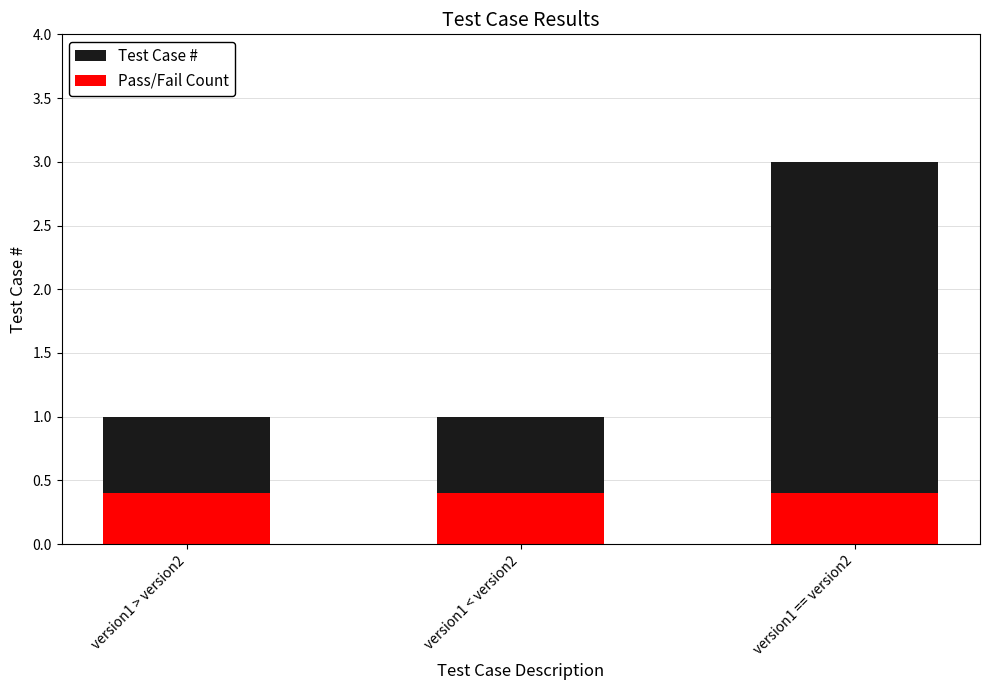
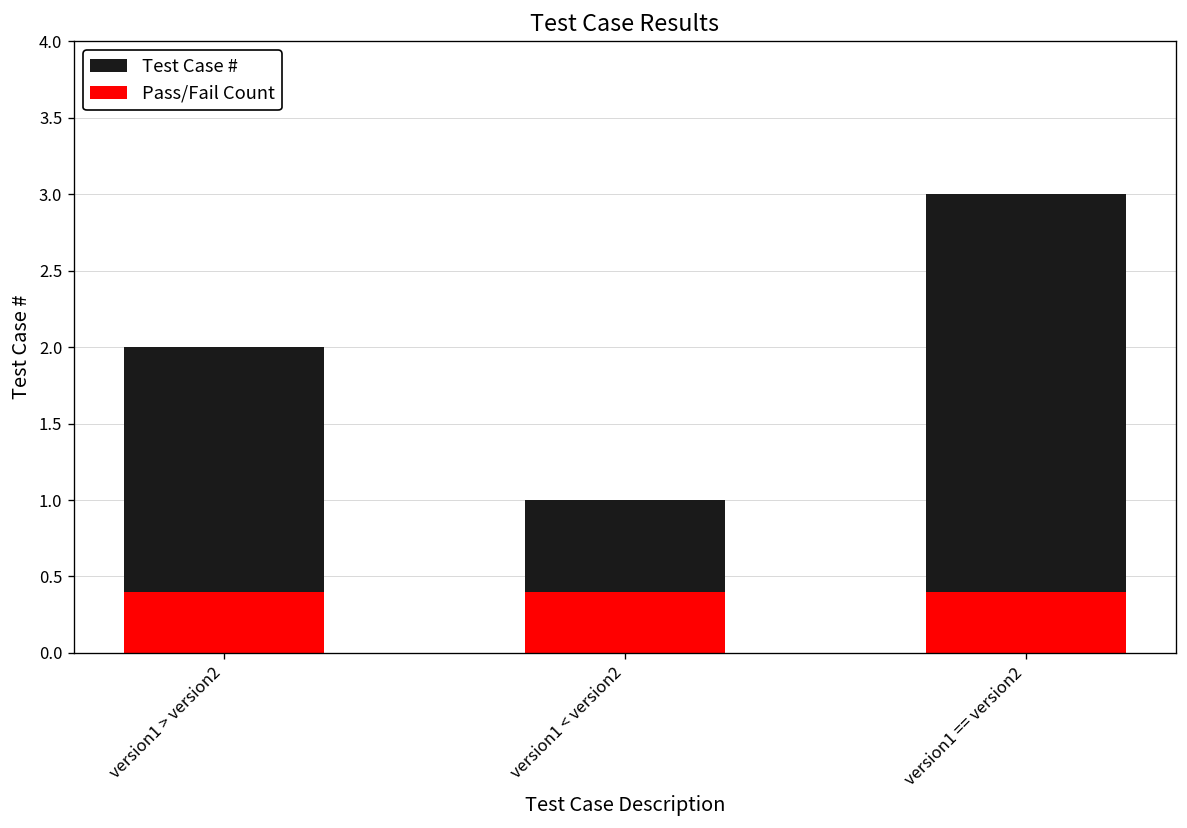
  {
    "Test Case #": {
-     "version1 > version2": 1,
+     "version1 > version2": 2,
      "version1 < version2": 1,
      "version1 == version2": 3
    }
  }
